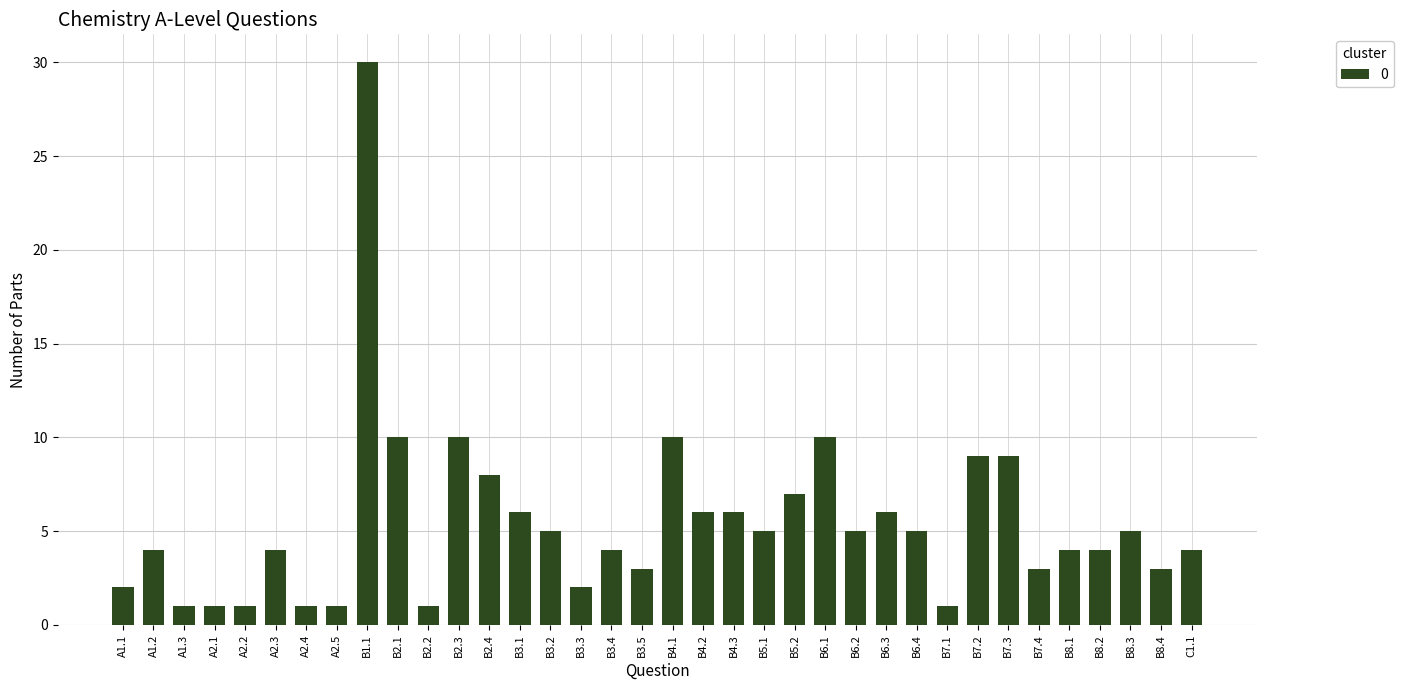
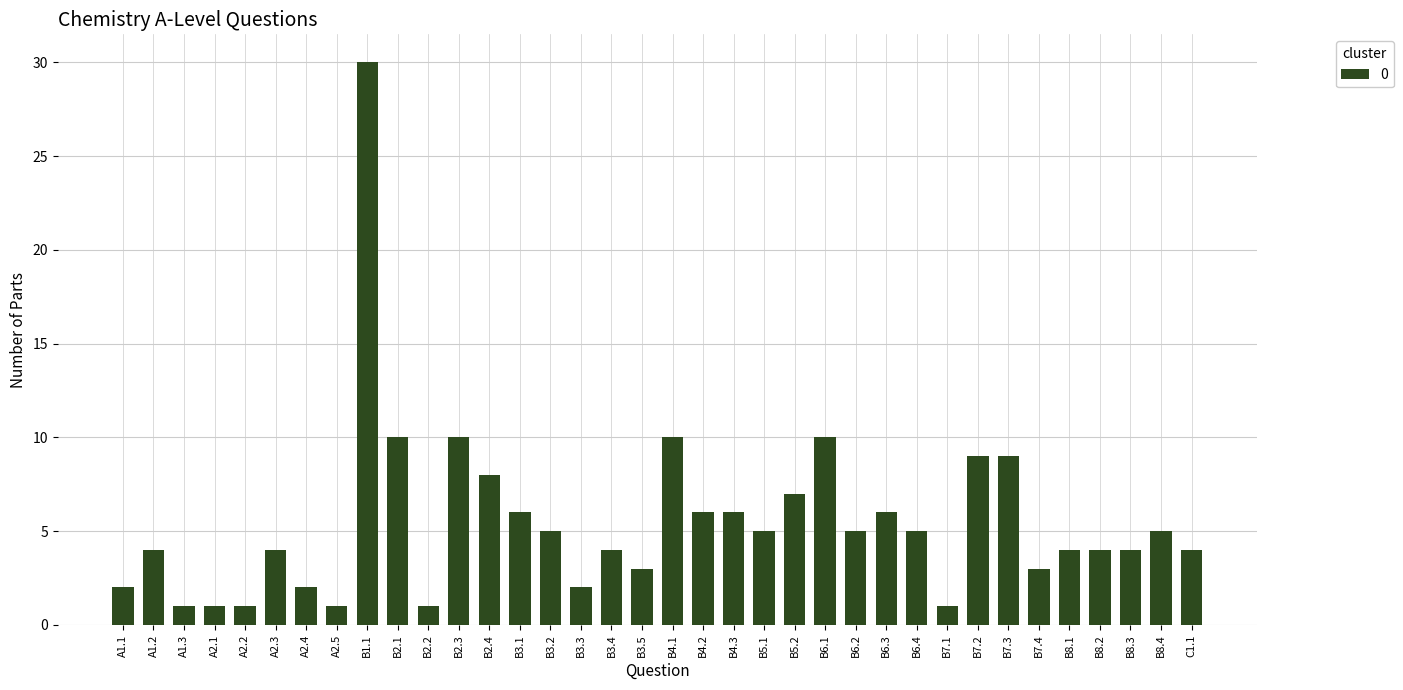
  {
    "A1.1": 2,
    "A1.2": 4,
    "A1.3": 1,
    "A2.1": 1,
    "A2.2": 1,
    "A2.3": 4,
-   "A2.4": 1,
+   "A2.4": 2,
    "A2.5": 1,
    "B1.1": 30,
    "B2.1": 10,
    "B2.2": 1,
    "B2.3": 10,
    "B2.4": 8,
    "B3.1": 6,
    "B3.2": 5,
    "B3.3": 2,
    "B3.4": 4,
    "B3.5": 3,
    "B4.1": 10,
    "B4.2": 6,
    "B4.3": 6,
    "B5.1": 5,
    "B5.2": 7,
    "B6.1": 10,
    "B6.2": 5,
    "B6.3": 6,
    "B6.4": 5,
    "B7.1": 1,
    "B7.2": 9,
    "B7.3": 9,
    "B7.4": 3,
    "B8.1": 4,
    "B8.2": 4,
-   "B8.3": 5,
-   "B8.4": 3,
+   "B8.3": 4,
+   "B8.4": 5,
    "C1.1": 4
  }
